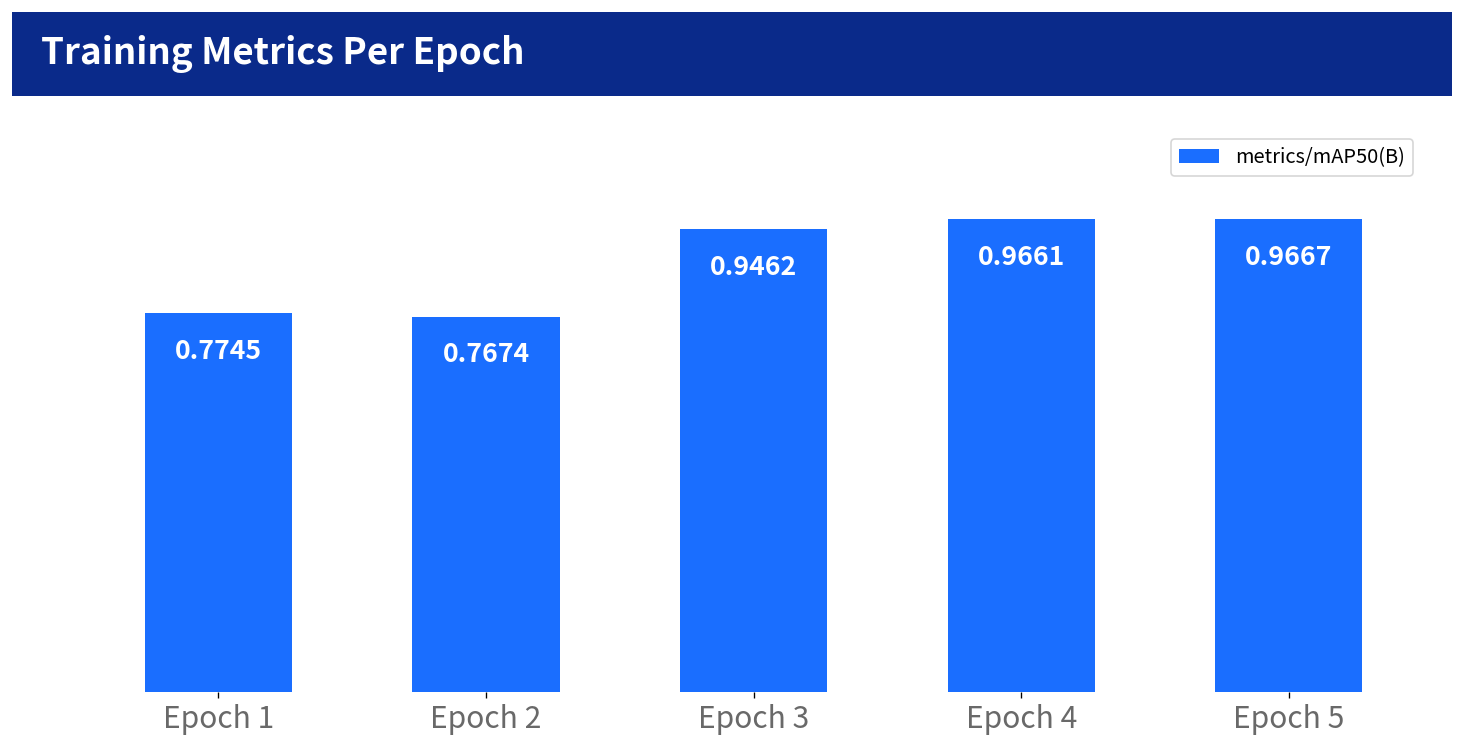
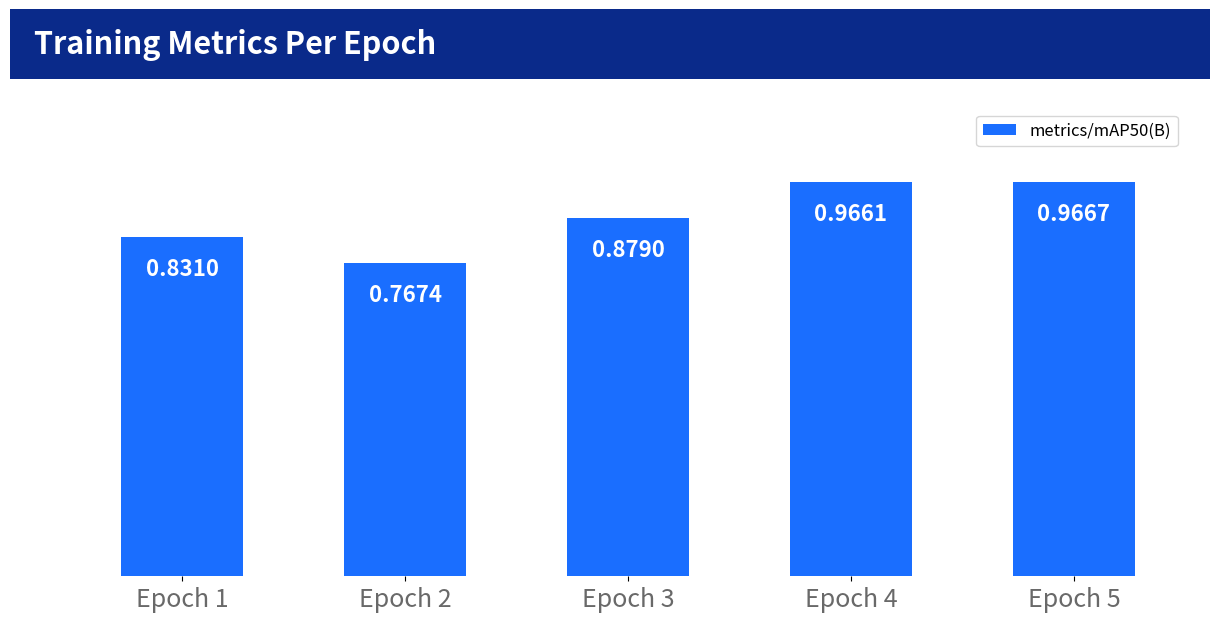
  {
-   "Epoch 1": 0.7745,
+   "Epoch 1": 0.8310,
    "Epoch 2": 0.7674,
-   "Epoch 3": 0.9462,
+   "Epoch 3": 0.8790,
    "Epoch 4": 0.9661,
    "Epoch 5": 0.9667
  }
